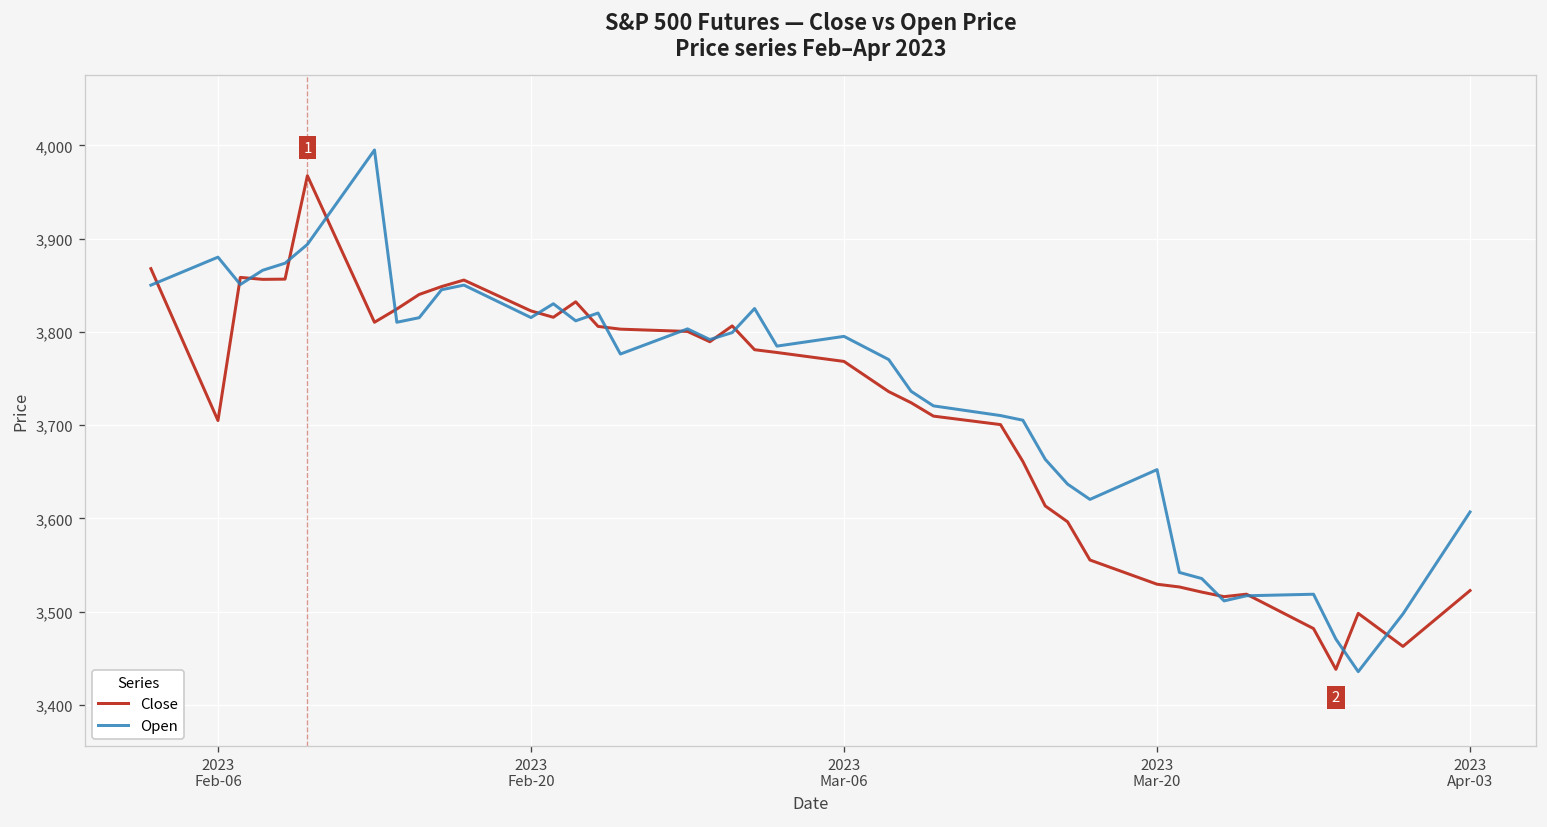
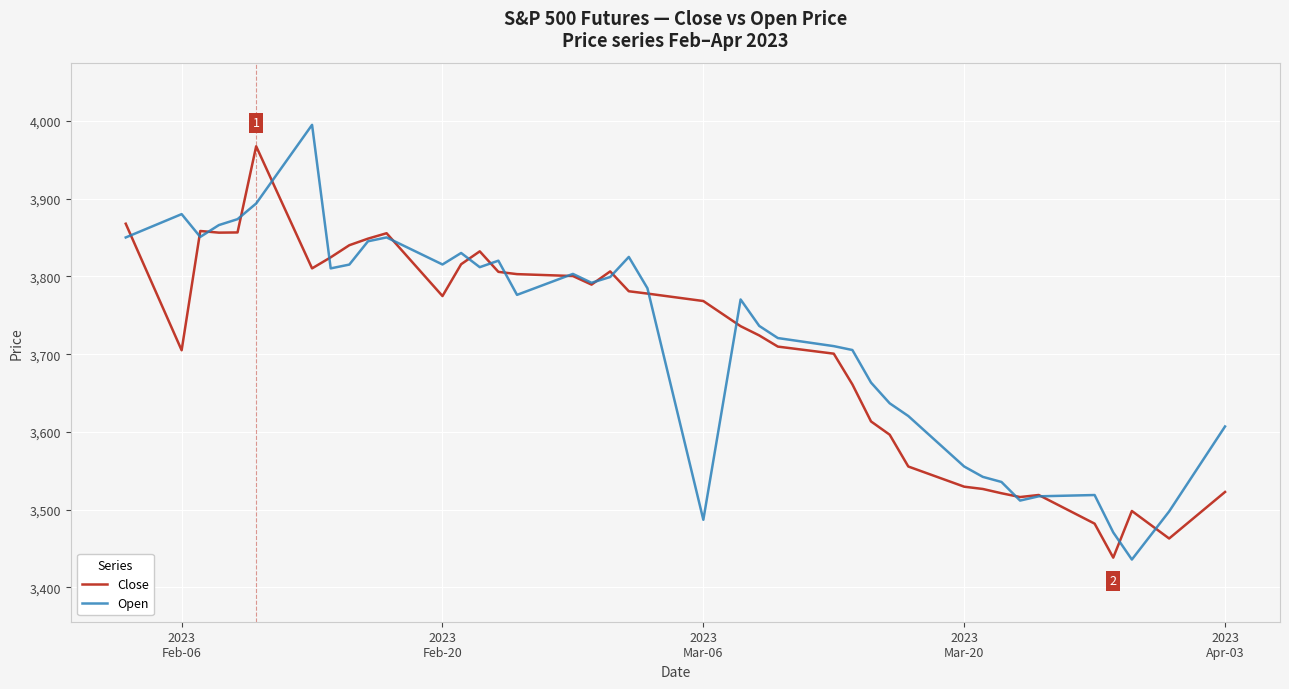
  {
    "Close": {
      "2023 Feb-06": "3,710",
-     "2023 Feb-20": "3,820",
+     "2023 Feb-20": "3,770",
      "2023 Mar-06": "3,770",
      "2023 Mar-20": "3,530",
      "2023 Apr-03": "3,520"
    },
    "Open": {
      "2023 Feb-06": "3,880",
      "2023 Feb-20": "3,820",
-     "2023 Mar-06": "3,800",
-     "2023 Mar-20": "3,650",
+     "2023 Mar-06": "3,490",
+     "2023 Mar-20": "3,560",
      "2023 Apr-03": "3,610"
    }
  }
